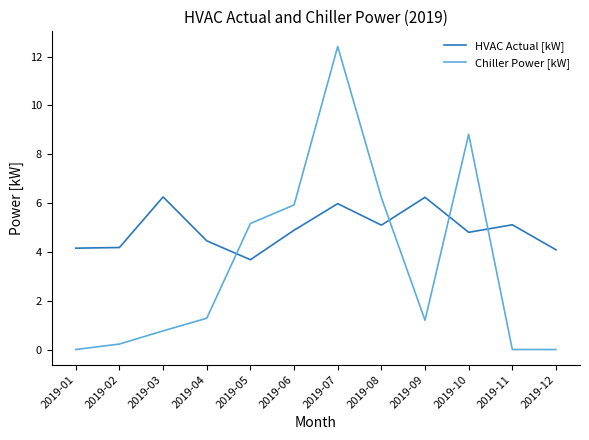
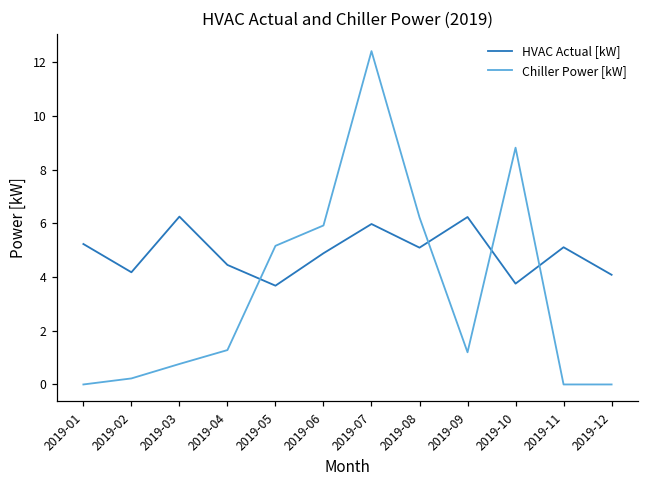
  {
    "HVAC Actual [kW]": {
-     "2019-01": 4.2,
+     "2019-01": 5.2,
      "2019-02": 4.2,
      "2019-03": 6.3,
      "2019-04": 4.5,
      "2019-05": 3.7,
      "2019-06": 4.9,
      "2019-07": 6.0,
      "2019-08": 5.1,
      "2019-09": 6.2,
-     "2019-10": 4.8,
+     "2019-10": 3.8,
      "2019-11": 5.1,
      "2019-12": 4.1
    },
    "Chiller Power [kW]": {
      "2019-01": 0.0,
      "2019-02": 0.2,
      "2019-03": 0.8,
      "2019-04": 1.3,
      "2019-05": 5.2,
      "2019-06": 5.9,
      "2019-07": 12.4,
      "2019-08": 6.2,
      "2019-09": 1.2,
      "2019-10": 8.8,
      "2019-11": 0.0,
      "2019-12": 0.0
    }
  }
